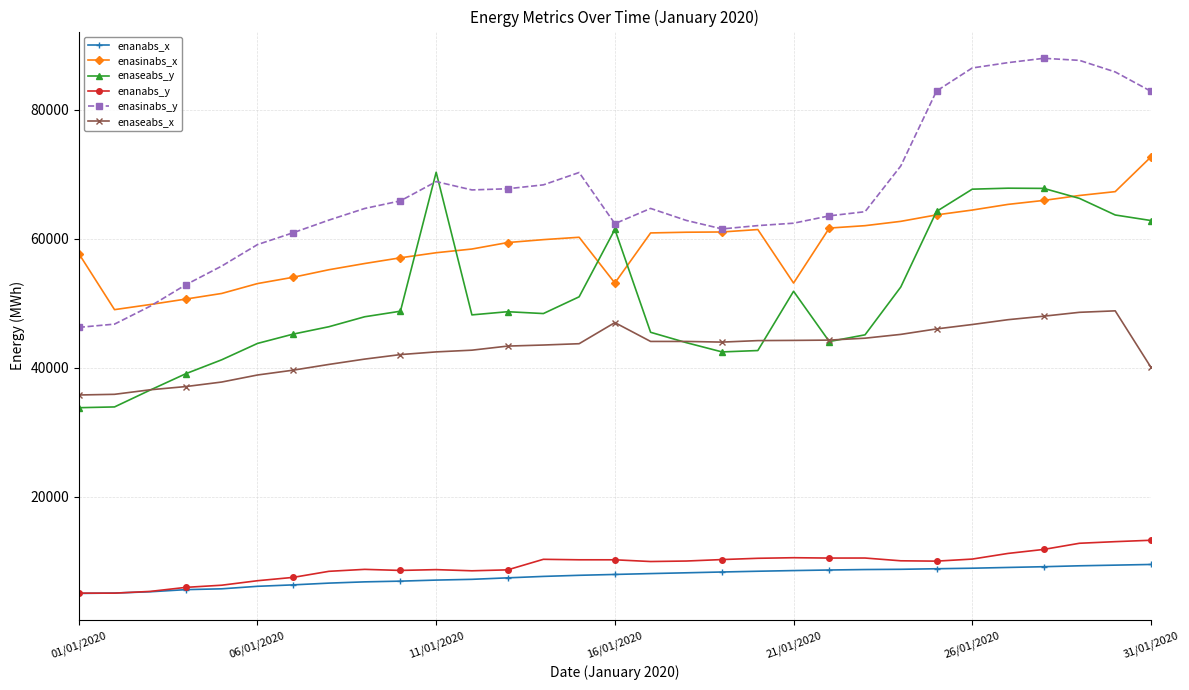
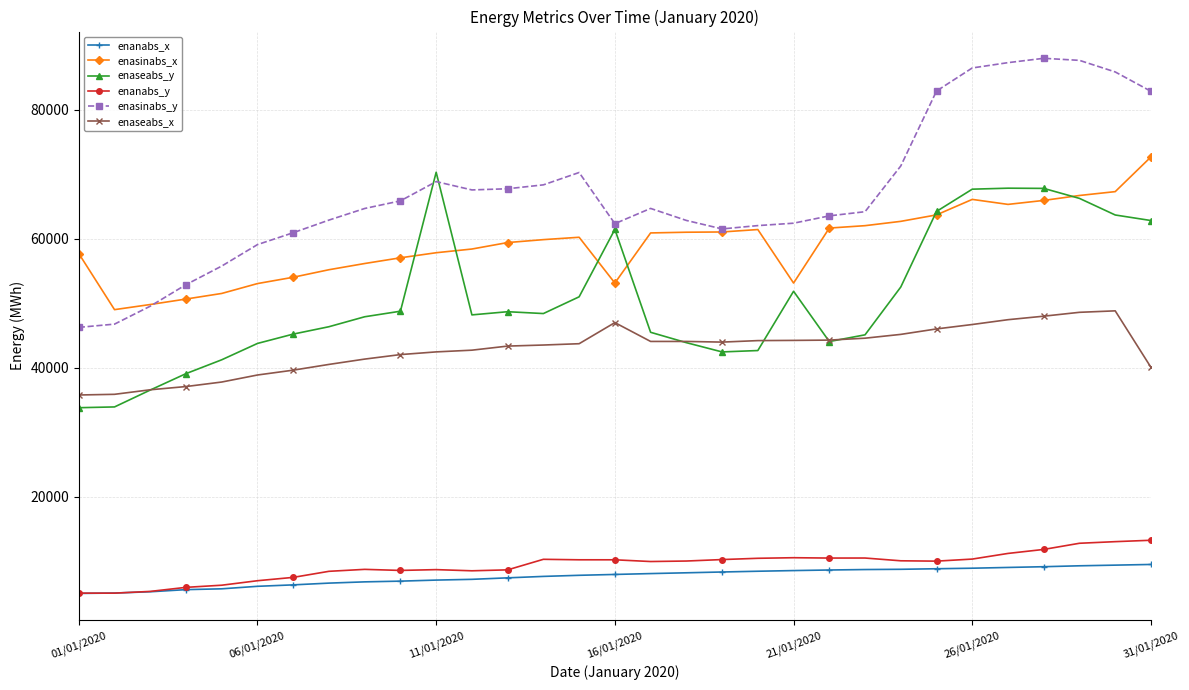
  {
    "enanabs_x": {
      "06/01/2020": 6000,
      "11/01/2020": 7000,
      "16/01/2020": 8000,
      "21/01/2020": 9000,
      "26/01/2020": 9000,
      "31/01/2020": 9000
    },
    "enasinabs_x": {
      "01/01/2020": 58000,
      "06/01/2020": 53000,
      "11/01/2020": 58000,
      "16/01/2020": 53000,
      "21/01/2020": 53000,
-     "26/01/2020": 64000,
+     "26/01/2020": 66000,
      "31/01/2020": 73000
    },
    "enaseabs_y": {
      "01/01/2020": 34000,
      "06/01/2020": 44000,
      "11/01/2020": 70000,
      "16/01/2020": 61000,
      "21/01/2020": 52000,
      "26/01/2020": 68000,
      "31/01/2020": 63000
    },
    "enanabs_y": {
      "06/01/2020": 7000,
      "11/01/2020": 9000,
      "16/01/2020": 10000,
      "21/01/2020": 11000,
      "26/01/2020": 10000,
      "31/01/2020": 13000
    },
    "enasinabs_y": {
      "01/01/2020": 46000,
      "06/01/2020": 59000,
      "11/01/2020": 69000,
      "16/01/2020": 62000,
      "21/01/2020": 62000,
      "26/01/2020": 86000,
      "31/01/2020": 83000
    },
    "enaseabs_x": {
      "01/01/2020": 36000,
      "06/01/2020": 39000,
      "11/01/2020": 42000,
      "16/01/2020": 47000,
      "21/01/2020": 44000,
      "26/01/2020": 47000,
      "31/01/2020": 40000
    }
  }
